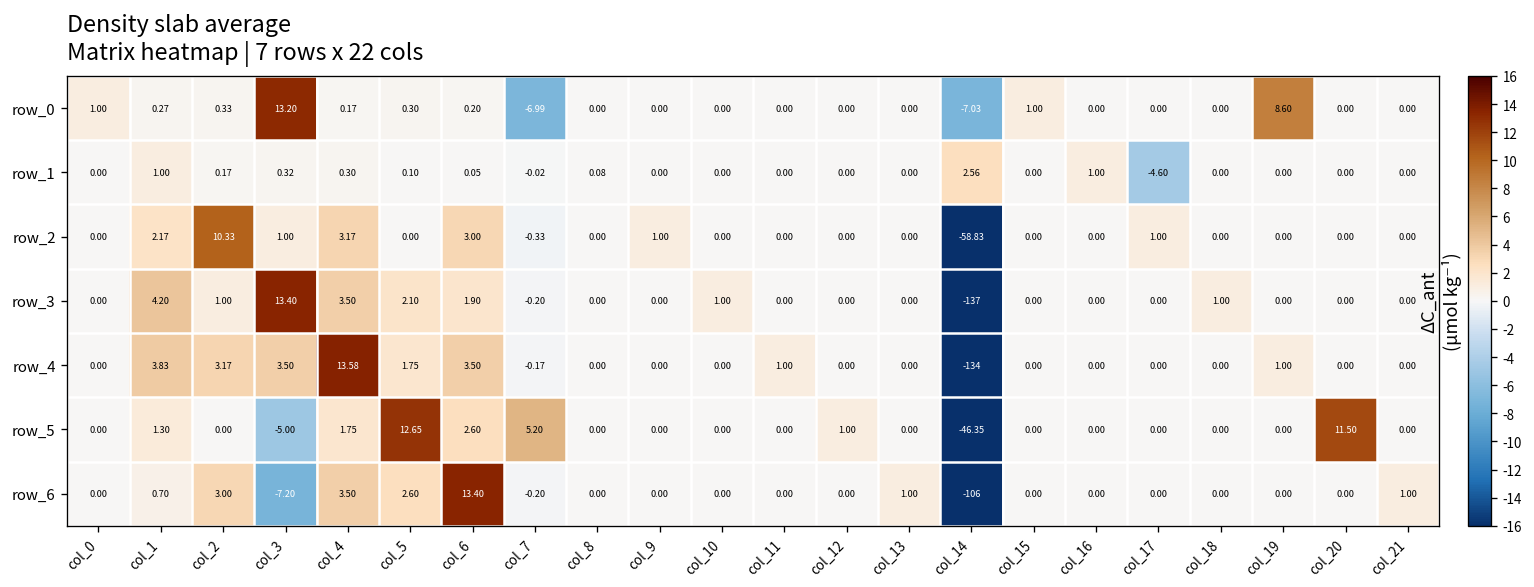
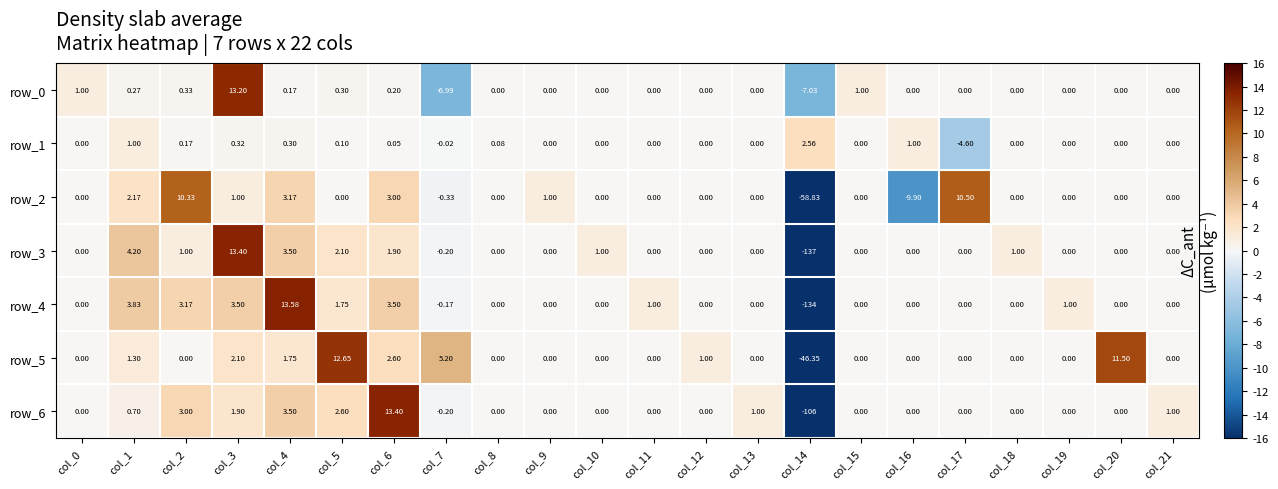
  {
    "row_0": {
      "col_0": 1.00,
      "col_1": 0.27,
      "col_2": 0.33,
      "col_3": 13.20,
      "col_4": 0.17,
      "col_5": 0.30,
      "col_6": 0.20,
      "col_7": -6.99,
      "col_8": 0.00,
      "col_9": 0.00,
      "col_10": 0.00,
      "col_11": 0.00,
      "col_12": 0.00,
      "col_13": 0.00,
      "col_14": -7.03,
      "col_15": 1.00,
      "col_16": 0.00,
      "col_17": 0.00,
      "col_18": 0.00,
-     "col_19": 8.60,
+     "col_19": 0.00,
      "col_20": 0.00,
      "col_21": 0.00
    },
    "row_1": {
      "col_0": 0.00,
      "col_1": 1.00,
      "col_2": 0.17,
      "col_3": 0.32,
      "col_4": 0.30,
      "col_5": 0.10,
      "col_6": 0.05,
      "col_7": -0.02,
      "col_8": 0.08,
      "col_9": 0.00,
      "col_10": 0.00,
      "col_11": 0.00,
      "col_12": 0.00,
      "col_13": 0.00,
      "col_14": 2.56,
      "col_15": 0.00,
      "col_16": 1.00,
      "col_17": -4.60,
      "col_18": 0.00,
      "col_19": 0.00,
      "col_20": 0.00,
      "col_21": 0.00
    },
    "row_2": {
      "col_0": 0.00,
      "col_1": 2.17,
      "col_2": 10.33,
      "col_3": 1.00,
      "col_4": 3.17,
      "col_5": 0.00,
      "col_6": 3.00,
      "col_7": -0.33,
      "col_8": 0.00,
      "col_9": 1.00,
      "col_10": 0.00,
      "col_11": 0.00,
      "col_12": 0.00,
      "col_13": 0.00,
      "col_14": -58.83,
      "col_15": 0.00,
-     "col_16": 0.00,
-     "col_17": 1.00,
+     "col_16": -9.90,
+     "col_17": 10.50,
      "col_18": 0.00,
      "col_19": 0.00,
      "col_20": 0.00,
      "col_21": 0.00
    },
    "row_3": {
      "col_0": 0.00,
      "col_1": 4.20,
      "col_2": 1.00,
      "col_3": 13.40,
      "col_4": 3.50,
      "col_5": 2.10,
      "col_6": 1.90,
      "col_7": -0.20,
      "col_8": 0.00,
      "col_9": 0.00,
      "col_10": 1.00,
      "col_11": 0.00,
      "col_12": 0.00,
      "col_13": 0.00,
      "col_14": -137,
      "col_15": 0.00,
      "col_16": 0.00,
      "col_17": 0.00,
      "col_18": 1.00,
      "col_19": 0.00,
      "col_20": 0.00,
      "col_21": 0.00
    },
    "row_4": {
      "col_0": 0.00,
      "col_1": 3.83,
      "col_2": 3.17,
      "col_3": 3.50,
      "col_4": 13.58,
      "col_5": 1.75,
      "col_6": 3.50,
      "col_7": -0.17,
      "col_8": 0.00,
      "col_9": 0.00,
      "col_10": 0.00,
      "col_11": 1.00,
      "col_12": 0.00,
      "col_13": 0.00,
      "col_14": -134,
      "col_15": 0.00,
      "col_16": 0.00,
      "col_17": 0.00,
      "col_18": 0.00,
      "col_19": 1.00,
      "col_20": 0.00,
      "col_21": 0.00
    },
    "row_5": {
      "col_0": 0.00,
      "col_1": 1.30,
      "col_2": 0.00,
-     "col_3": -5.00,
+     "col_3": 2.10,
      "col_4": 1.75,
      "col_5": 12.65,
      "col_6": 2.60,
      "col_7": 5.20,
      "col_8": 0.00,
      "col_9": 0.00,
      "col_10": 0.00,
      "col_11": 0.00,
      "col_12": 1.00,
      "col_13": 0.00,
      "col_14": -46.35,
      "col_15": 0.00,
      "col_16": 0.00,
      "col_17": 0.00,
      "col_18": 0.00,
      "col_19": 0.00,
      "col_20": 11.50,
      "col_21": 0.00
    },
    "row_6": {
      "col_0": 0.00,
      "col_1": 0.70,
      "col_2": 3.00,
-     "col_3": -7.20,
+     "col_3": 1.90,
      "col_4": 3.50,
      "col_5": 2.60,
      "col_6": 13.40,
      "col_7": -0.20,
      "col_8": 0.00,
      "col_9": 0.00,
      "col_10": 0.00,
      "col_11": 0.00,
      "col_12": 0.00,
      "col_13": 1.00,
      "col_14": -106,
      "col_15": 0.00,
      "col_16": 0.00,
      "col_17": 0.00,
      "col_18": 0.00,
      "col_19": 0.00,
      "col_20": 0.00,
      "col_21": 1.00
    }
  }
